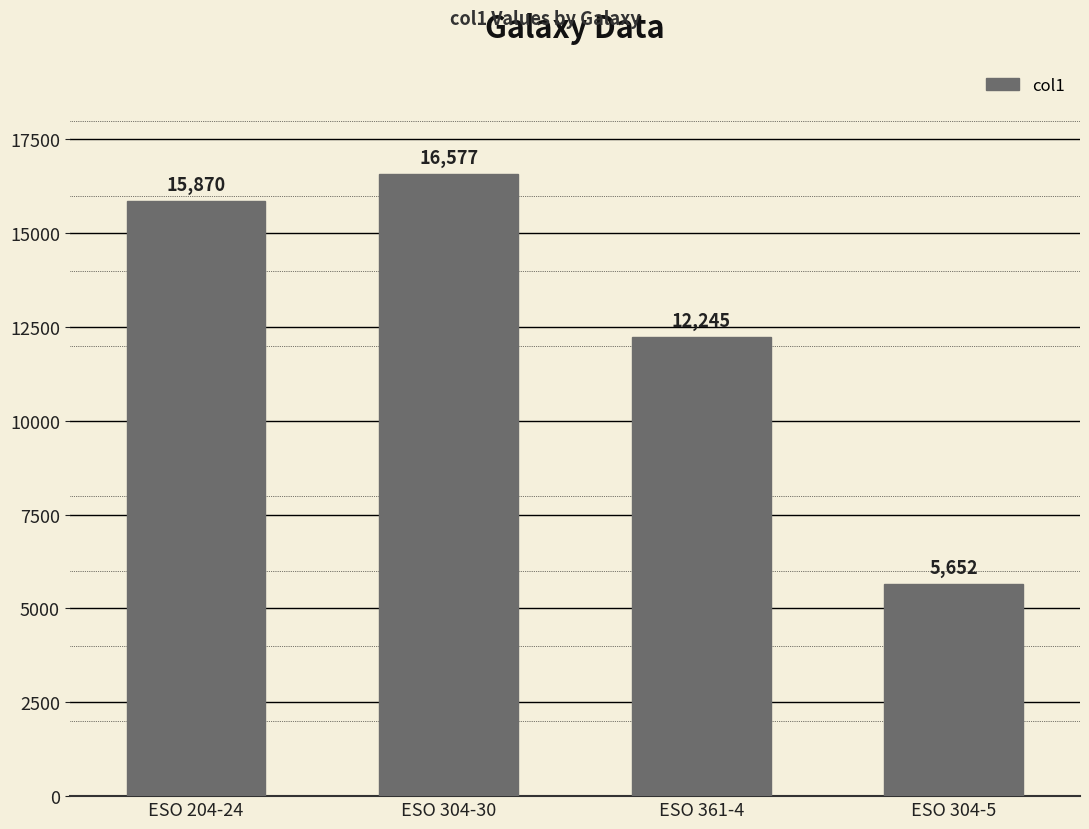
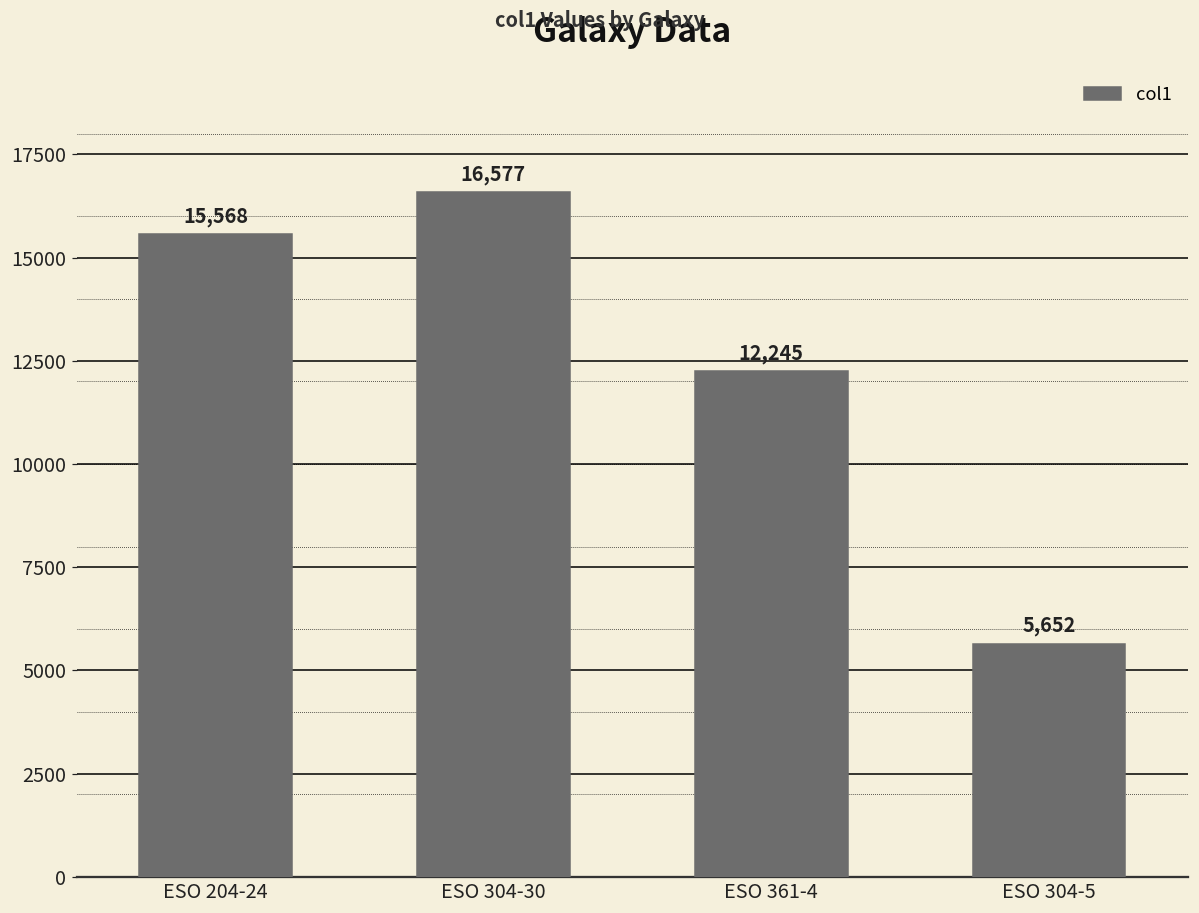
  {
-   "ESO 204-24": "15,870",
+   "ESO 204-24": "15,568",
    "ESO 304-30": "16,577",
    "ESO 361-4": "12,245",
    "ESO 304-5": "5,652"
  }
